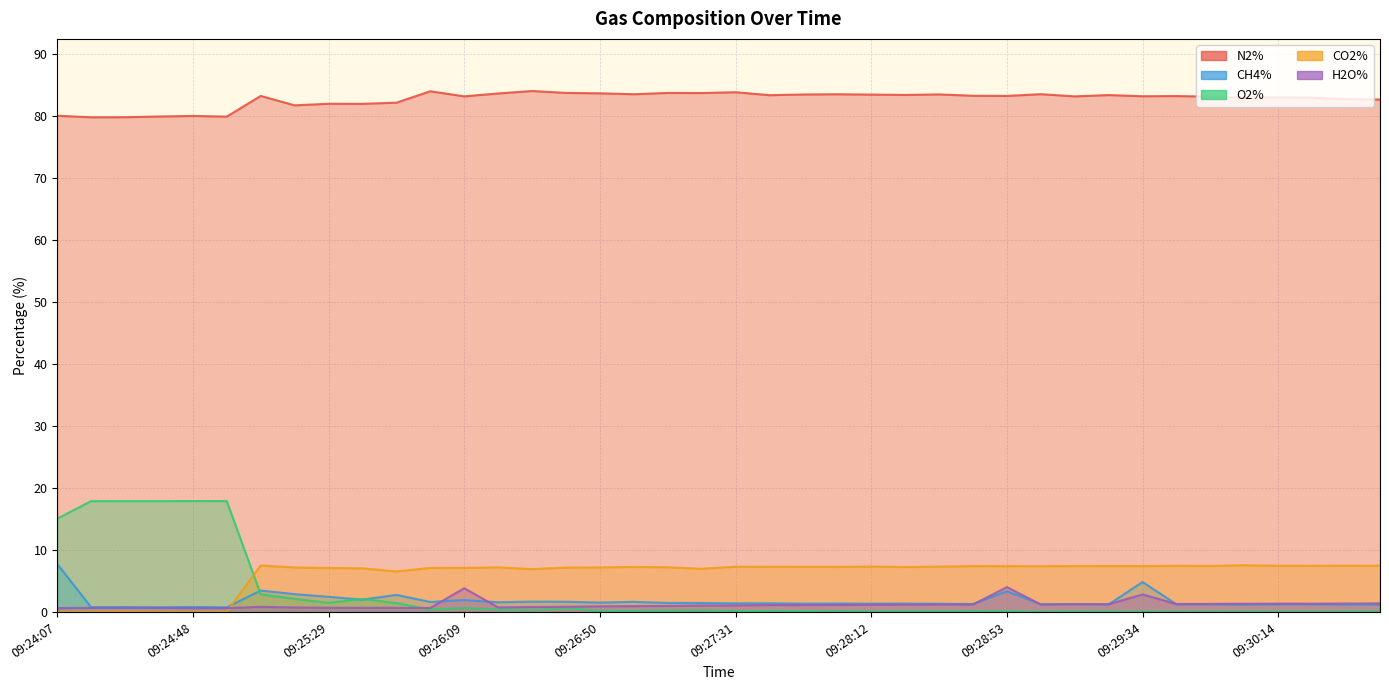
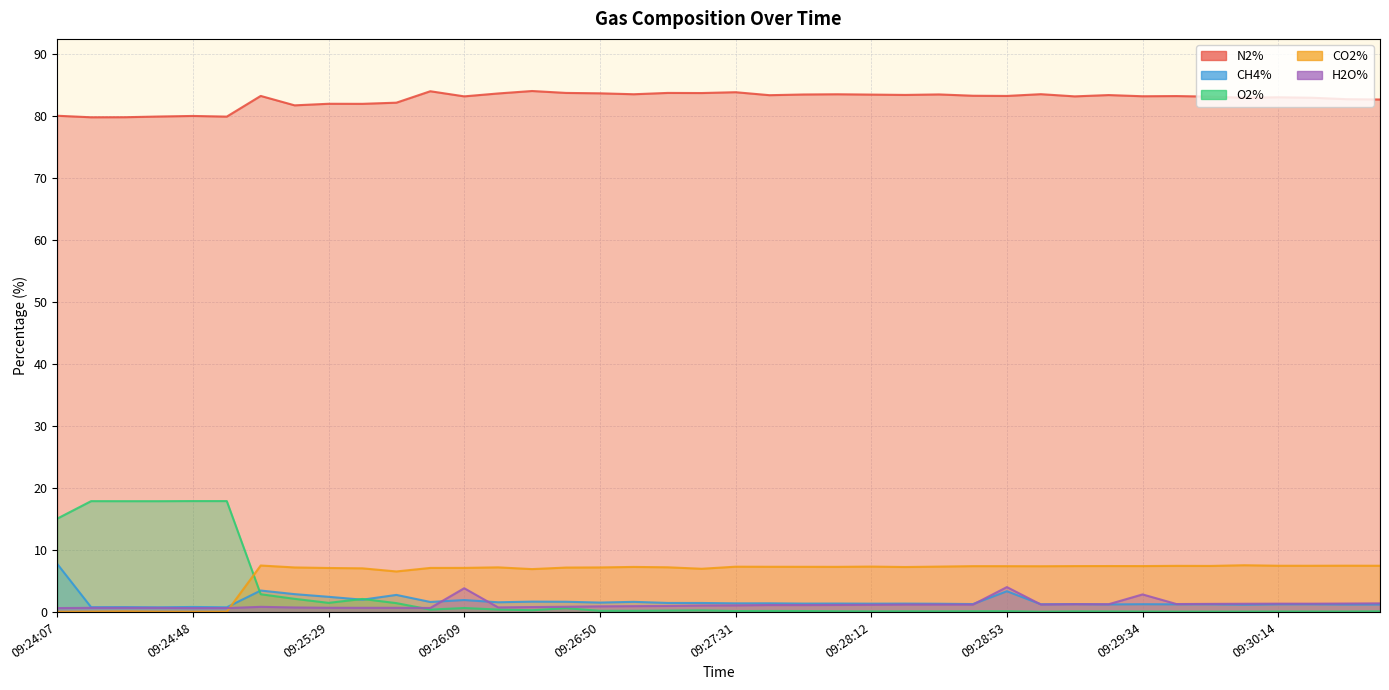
  {
    "CH4%": {
      "09:24:07": 8,
      "09:25:29": 2,
      "09:26:09": 2,
      "09:26:50": 2,
      "09:28:53": 3,
-     "09:29:34": 5
+     "09:29:34": 1
    },
    "O2%": {
      "09:24:07": 15,
      "09:24:48": 18,
      "09:25:29": 2,
      "09:26:09": 1,
      "09:26:50": 0,
      "09:27:31": 0,
      "09:28:12": 0,
      "09:28:53": 0,
      "09:29:34": 0,
      "09:30:14": 0
    },
    "H2O%": {
      "09:24:07": 1,
      "09:25:29": 1,
      "09:26:09": 4,
      "09:26:50": 1,
      "09:28:53": 4,
      "09:29:34": 3
    }
  }
